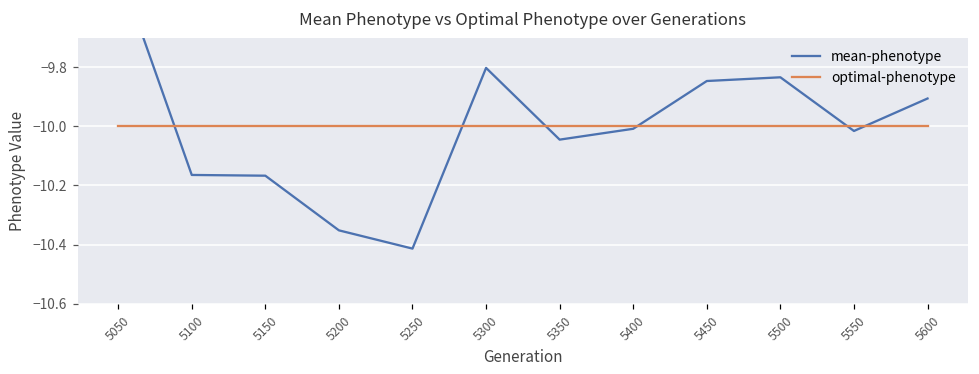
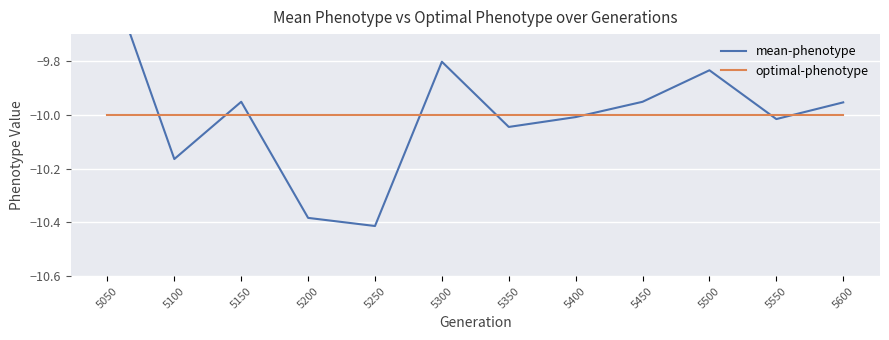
  {
    "mean-phenotype": {
      "5100": -10.16,
-     "5150": -10.17,
-     "5200": -10.35,
+     "5150": -9.95,
+     "5200": -10.38,
      "5250": -10.41,
      "5300": -9.80,
      "5350": -10.05,
-     "5450": -9.85,
+     "5450": -9.95,
      "5500": -9.83,
      "5550": -10.02,
-     "5600": -9.91
+     "5600": -9.95
    },
    "optimal-phenotype": {
      "5050": -10.00,
      "5100": -10.00,
      "5150": -10.00,
      "5200": -10.00,
      "5250": -10.00,
      "5300": -10.00,
      "5350": -10.00,
      "5450": -10.00,
      "5500": -10.00,
      "5550": -10.00,
      "5600": -10.00
    }
  }
